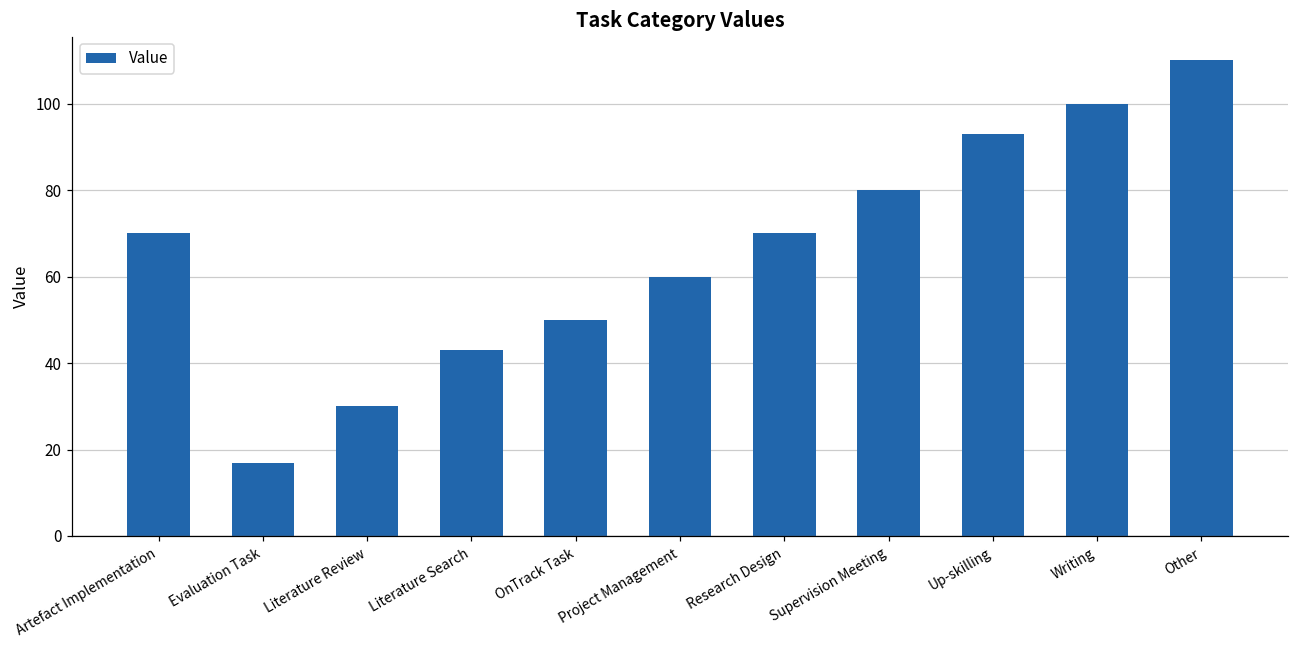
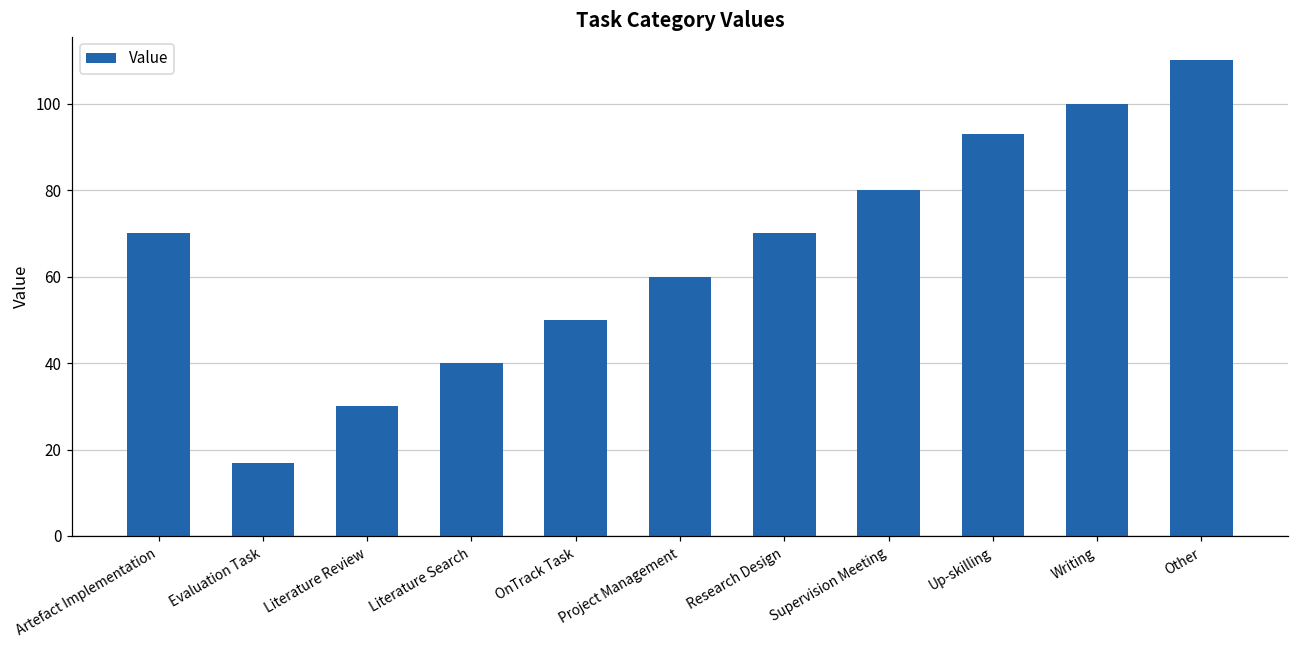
  {
    "Artefact Implementation": 70,
    "Evaluation Task": 17,
    "Literature Review": 30,
-   "Literature Search": 43,
+   "Literature Search": 40,
    "OnTrack Task": 50,
    "Project Management": 60,
    "Research Design": 70,
    "Supervision Meeting": 80,
    "Up-skilling": 93,
    "Writing": 100,
    "Other": 110
  }
